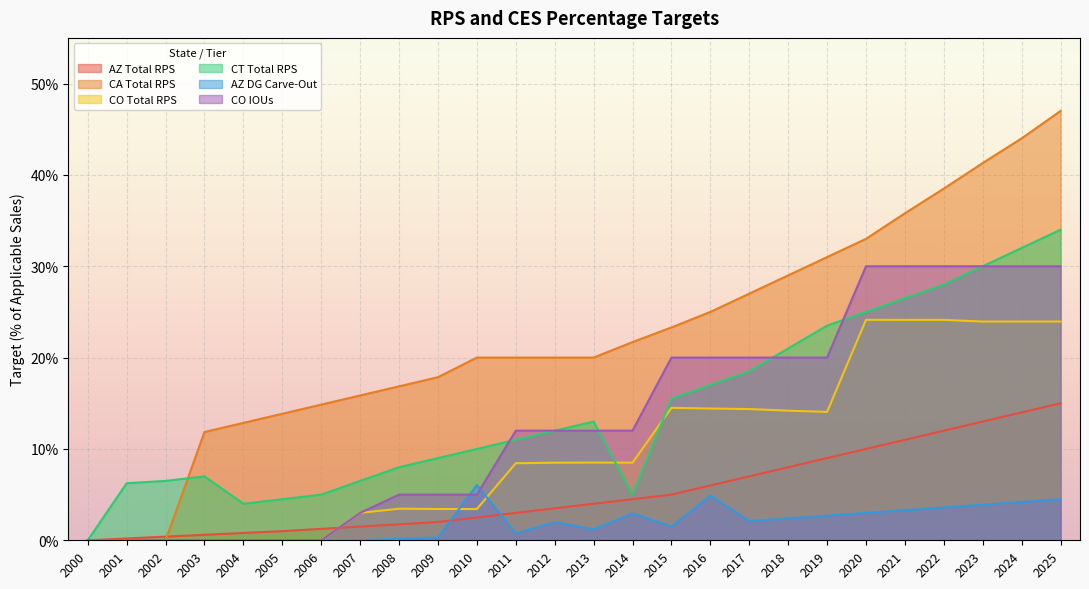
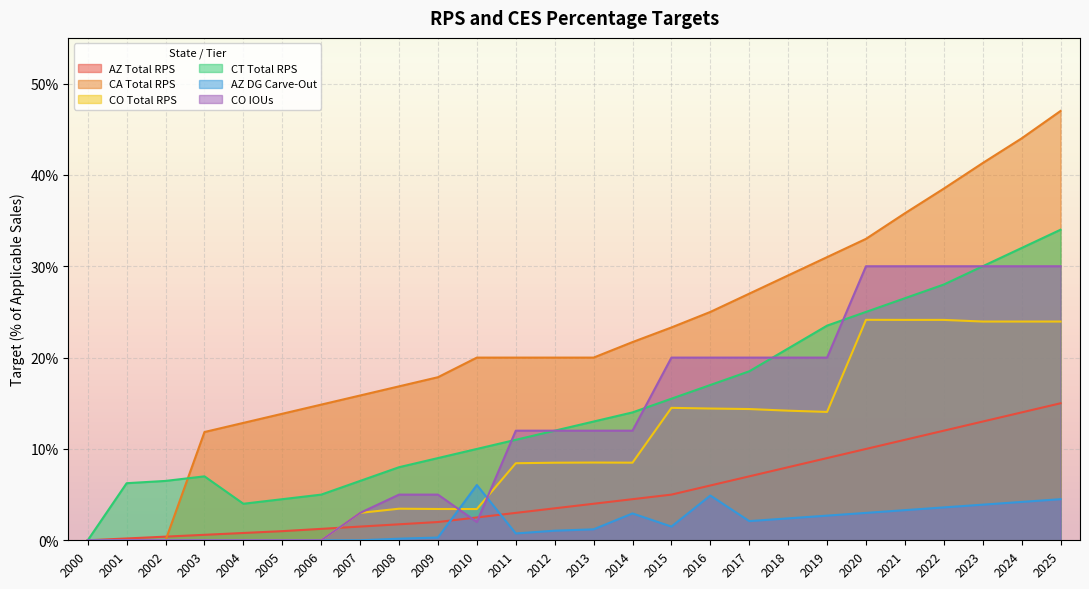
  {
    "CT Total RPS": {
      "2001": "6%",
      "2002": "7%",
      "2003": "7%",
      "2004": "4%",
      "2005": "5%",
      "2006": "5%",
      "2007": "7%",
      "2008": "8%",
      "2009": "9%",
      "2010": "10%",
      "2011": "11%",
      "2013": "13%",
-     "2014": "5%",
+     "2014": "14%",
      "2015": "16%",
      "2016": "17%",
      "2017": "19%",
      "2018": "21%",
      "2019": "24%",
      "2020": "25%",
      "2021": "27%",
      "2022": "28%",
      "2024": "32%",
      "2025": "34%"
    },
    "AZ DG Carve-Out": {
      "2007": "0%",
      "2008": "0%",
      "2009": "0%",
      "2010": "6%",
      "2011": "1%",
-     "2012": "2%",
+     "2012": "1%",
      "2013": "1%",
      "2014": "3%",
      "2015": "2%",
      "2016": "5%",
      "2017": "2%",
      "2018": "2%",
      "2019": "3%",
      "2020": "3%",
      "2021": "3%",
      "2022": "4%",
      "2023": "4%",
      "2024": "4%",
      "2025": "5%"
    },
    "CO IOUs": {
      "2008": "5%",
      "2009": "5%",
-     "2010": "5%",
+     "2010": "2%",
      "2011": "12%",
      "2013": "12%",
      "2014": "12%",
      "2015": "20%",
      "2016": "20%",
      "2017": "20%",
      "2018": "20%",
      "2019": "20%",
      "2020": "30%",
      "2021": "30%",
      "2022": "30%",
      "2024": "30%",
      "2025": "30%"
    }
  }
